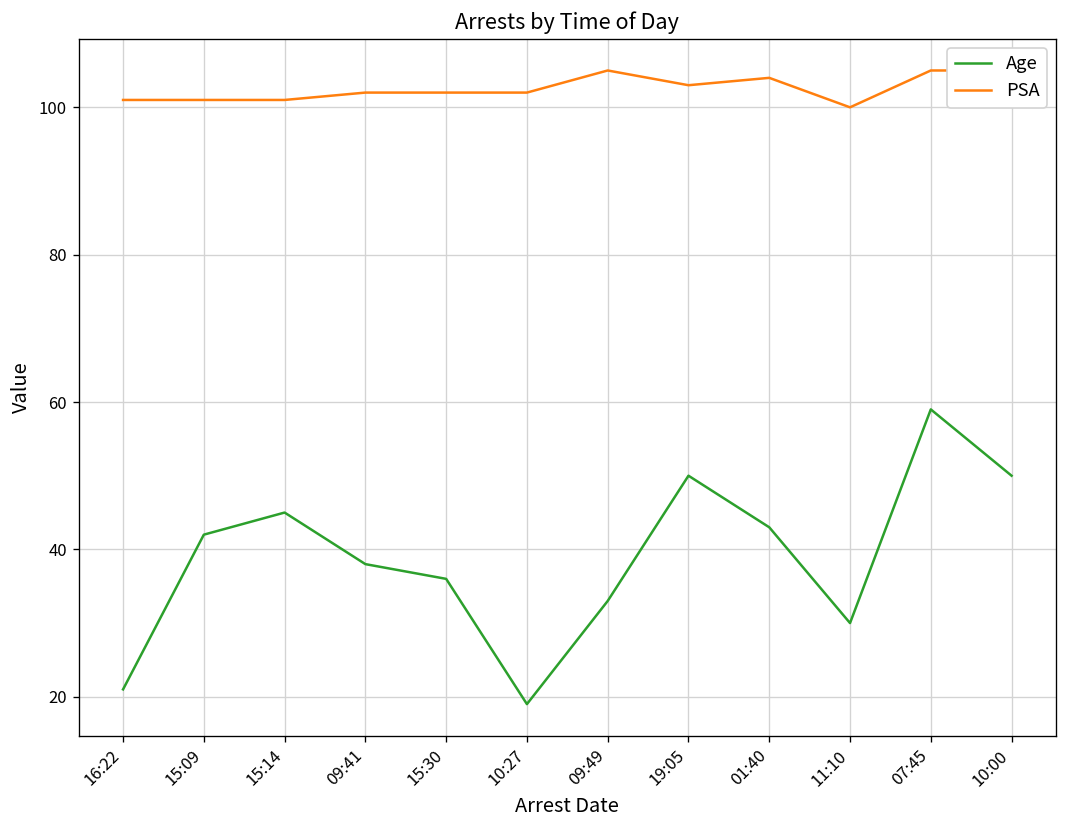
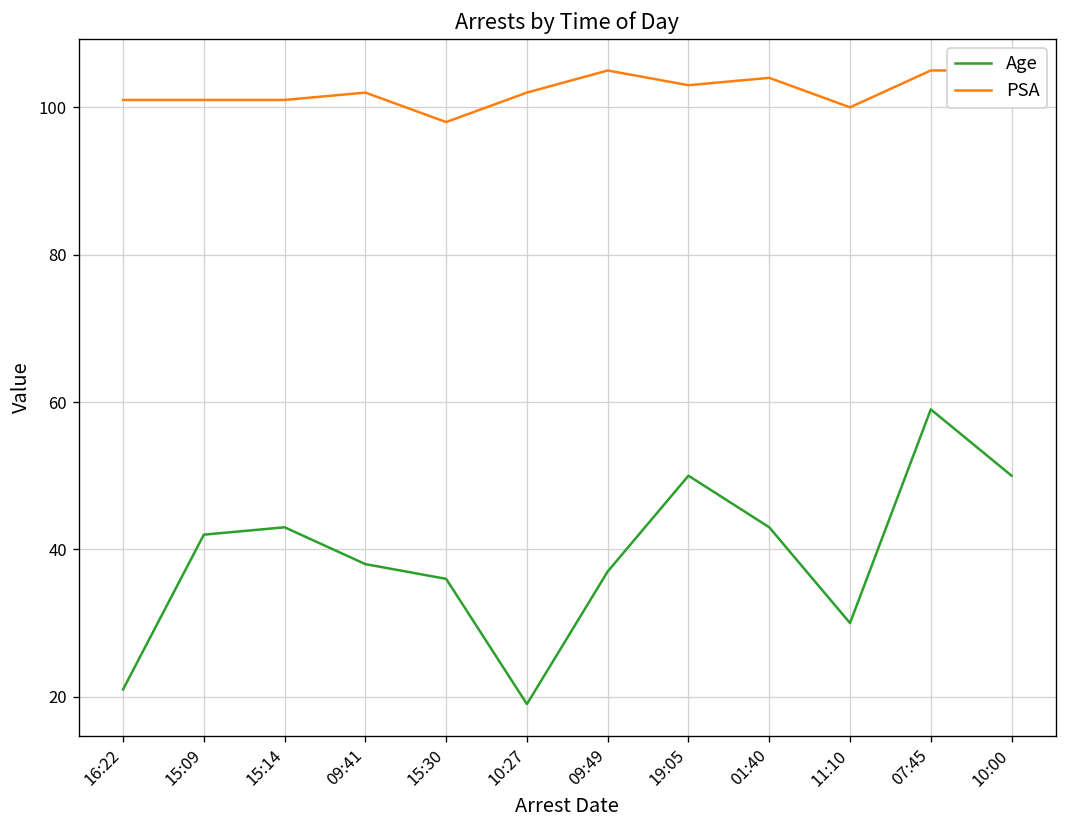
  {
    "Age": {
      "16:22": 21,
      "15:09": 42,
-     "15:14": 45,
+     "15:14": 43,
      "09:41": 38,
      "15:30": 36,
      "10:27": 19,
-     "09:49": 33,
+     "09:49": 37,
      "19:05": 50,
      "01:40": 43,
      "11:10": 30,
      "07:45": 59,
      "10:00": 50
    },
    "PSA": {
      "16:22": 101,
      "15:09": 101,
      "15:14": 101,
      "09:41": 102,
-     "15:30": 102,
+     "15:30": 98,
      "10:27": 102,
      "09:49": 105,
      "19:05": 103,
      "01:40": 104,
      "11:10": 100,
      "07:45": 105
    }
  }
